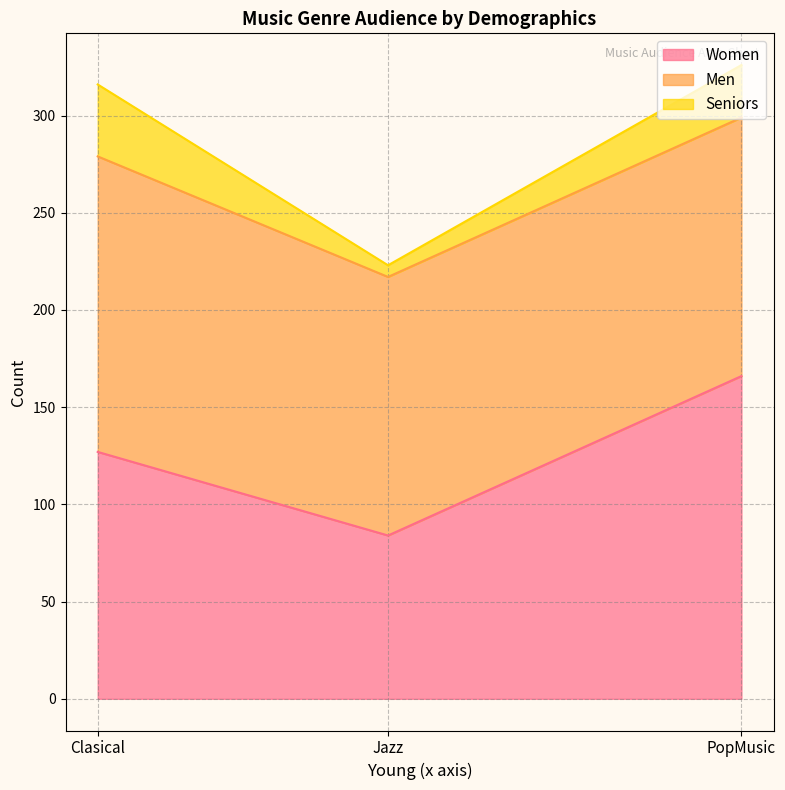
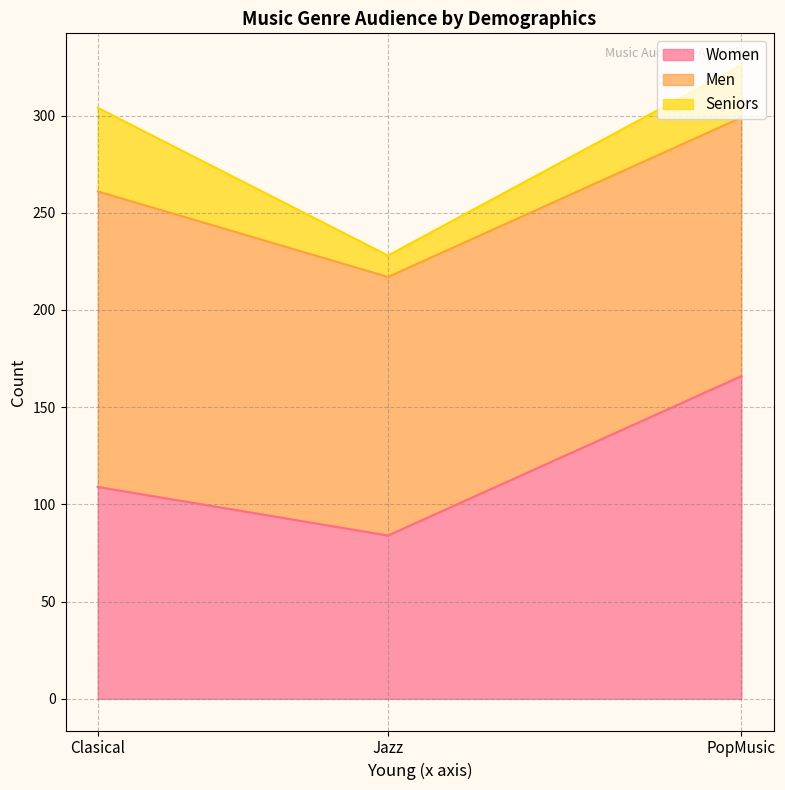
  {
    "Women": {
-     "Clasical": 127,
+     "Clasical": 109,
      "Jazz": 84,
      "PopMusic": 166
    },
    "Men": {
      "Clasical": 152,
      "Jazz": 133
    },
    "Seniors": {
-     "Clasical": 37,
-     "Jazz": 6
+     "Clasical": 43,
+     "Jazz": 11
    }
  }
